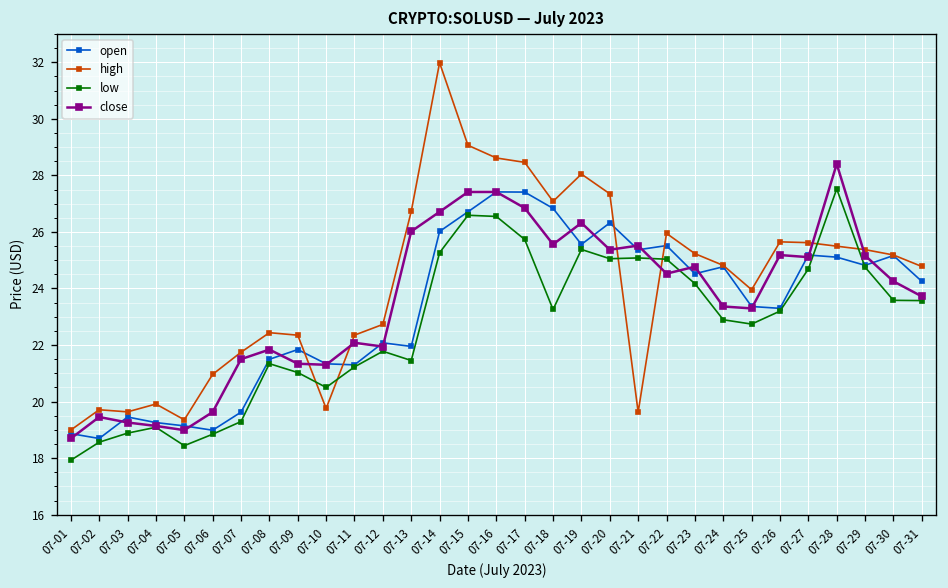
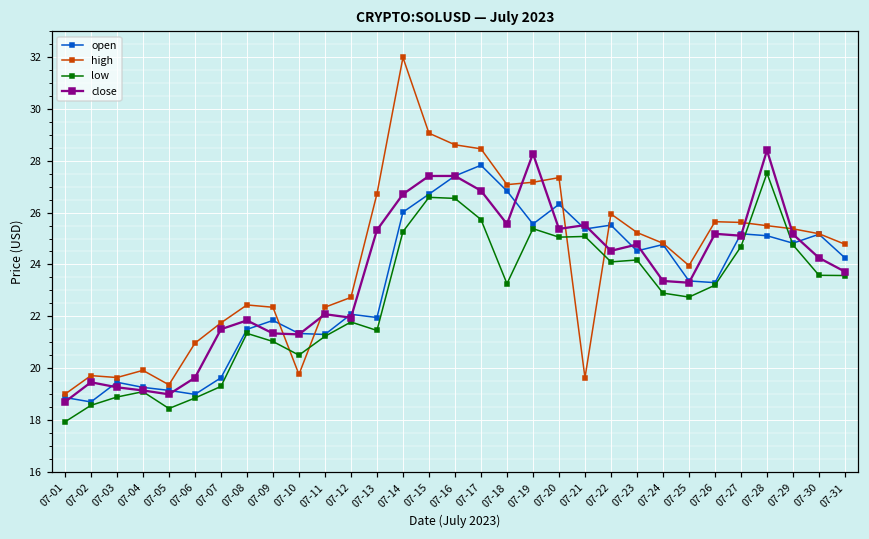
  {
    "open": {
      "07-01": 18.9,
      "07-02": 18.7,
      "07-03": 19.5,
      "07-04": 19.3,
      "07-05": 19.1,
      "07-06": 19.0,
      "07-07": 19.6,
      "07-08": 21.5,
      "07-09": 21.8,
      "07-12": 22.1,
      "07-13": 22.0,
      "07-14": 26.0,
      "07-15": 26.7,
-     "07-17": 27.4,
+     "07-17": 27.8,
      "07-18": 26.8,
      "07-19": 25.6,
      "07-20": 26.3,
      "07-21": 25.4,
      "07-22": 25.5,
      "07-23": 24.5,
      "07-28": 25.1,
      "07-31": 24.2
    },
    "high": {
      "07-01": 19.0,
      "07-02": 19.7,
      "07-03": 19.6,
      "07-04": 19.9,
      "07-05": 19.4,
      "07-06": 21.0,
      "07-07": 21.7,
      "07-08": 22.4,
      "07-09": 22.3,
      "07-10": 19.8,
      "07-11": 22.3,
      "07-12": 22.7,
      "07-13": 26.7,
      "07-14": 32.0,
      "07-15": 29.1,
      "07-16": 28.6,
      "07-17": 28.5,
      "07-18": 27.1,
-     "07-19": 28.0,
+     "07-19": 27.2,
      "07-20": 27.3,
      "07-21": 19.6,
      "07-22": 25.9,
      "07-23": 25.2,
      "07-25": 24.0,
      "07-26": 25.6,
      "07-27": 25.6,
      "07-28": 25.5,
      "07-29": 25.4,
      "07-31": 24.8
    },
    "low": {
      "07-01": 17.9,
      "07-02": 18.6,
      "07-03": 18.9,
      "07-05": 18.4,
      "07-06": 18.8,
      "07-07": 19.3,
      "07-08": 21.3,
      "07-09": 21.0,
      "07-10": 20.5,
      "07-12": 21.8,
      "07-13": 21.5,
      "07-14": 25.3,
      "07-15": 26.6,
      "07-16": 26.5,
      "07-17": 25.7,
      "07-18": 23.3,
      "07-19": 25.4,
      "07-20": 25.1,
      "07-21": 25.1,
-     "07-22": 25.0,
+     "07-22": 24.1,
      "07-23": 24.2,
      "07-24": 22.9,
      "07-25": 22.7,
      "07-27": 24.7,
      "07-28": 27.5,
      "07-30": 23.6,
      "07-31": 23.6
    },
    "close": {
      "07-01": 18.7,
      "07-02": 19.5,
      "07-03": 19.3,
      "07-05": 19.0,
      "07-06": 19.6,
      "07-07": 21.5,
      "07-08": 21.8,
      "07-09": 21.3,
      "07-11": 22.1,
      "07-12": 21.9,
-     "07-13": 26.0,
+     "07-13": 25.3,
      "07-14": 26.7,
      "07-15": 27.4,
      "07-17": 26.8,
      "07-18": 25.6,
-     "07-19": 26.3,
+     "07-19": 28.3,
      "07-20": 25.4,
      "07-21": 25.5,
      "07-22": 24.5,
      "07-23": 24.8,
      "07-24": 23.4,
      "07-26": 25.2,
      "07-28": 28.4,
      "07-29": 25.2,
      "07-30": 24.3,
      "07-31": 23.7
    }
  }
